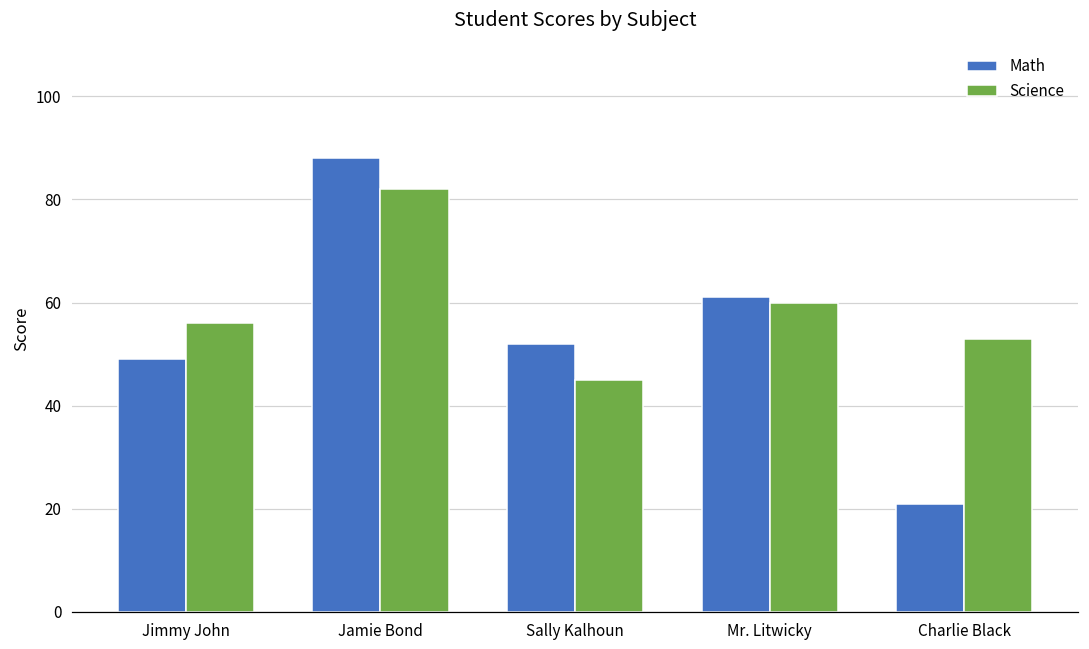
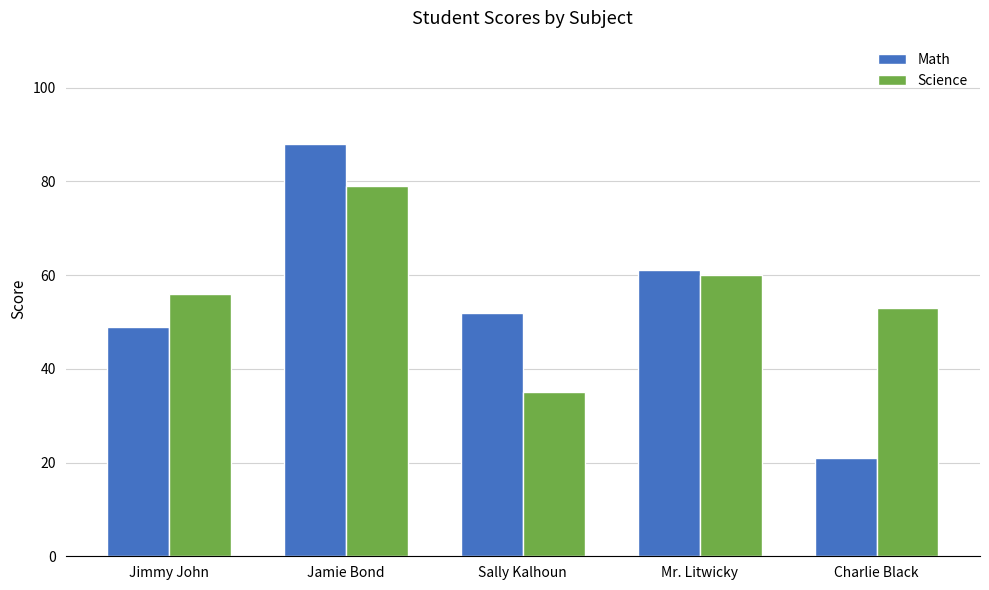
  {
    "Math": {
      "Jimmy John": 49,
      "Jamie Bond": 88,
      "Sally Kalhoun": 52,
      "Mr. Litwicky": 61,
      "Charlie Black": 21
    },
    "Science": {
      "Jimmy John": 56,
-     "Jamie Bond": 82,
-     "Sally Kalhoun": 45,
+     "Jamie Bond": 79,
+     "Sally Kalhoun": 35,
      "Mr. Litwicky": 60,
      "Charlie Black": 53
    }
  }
